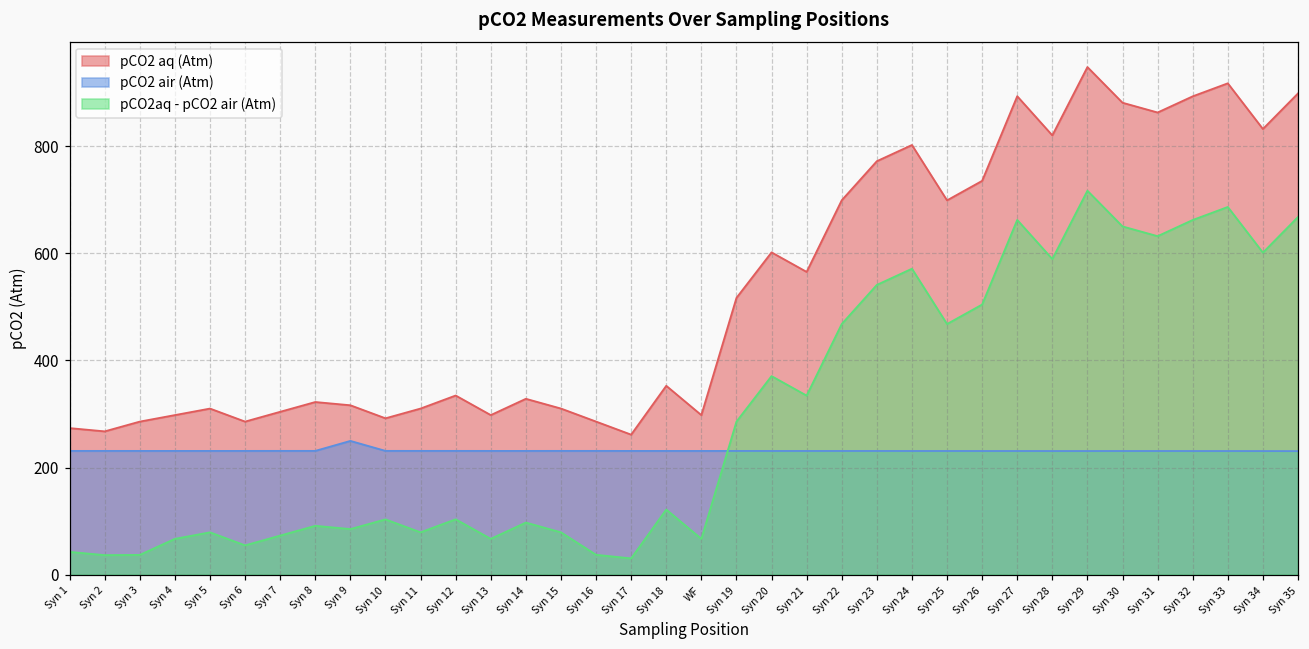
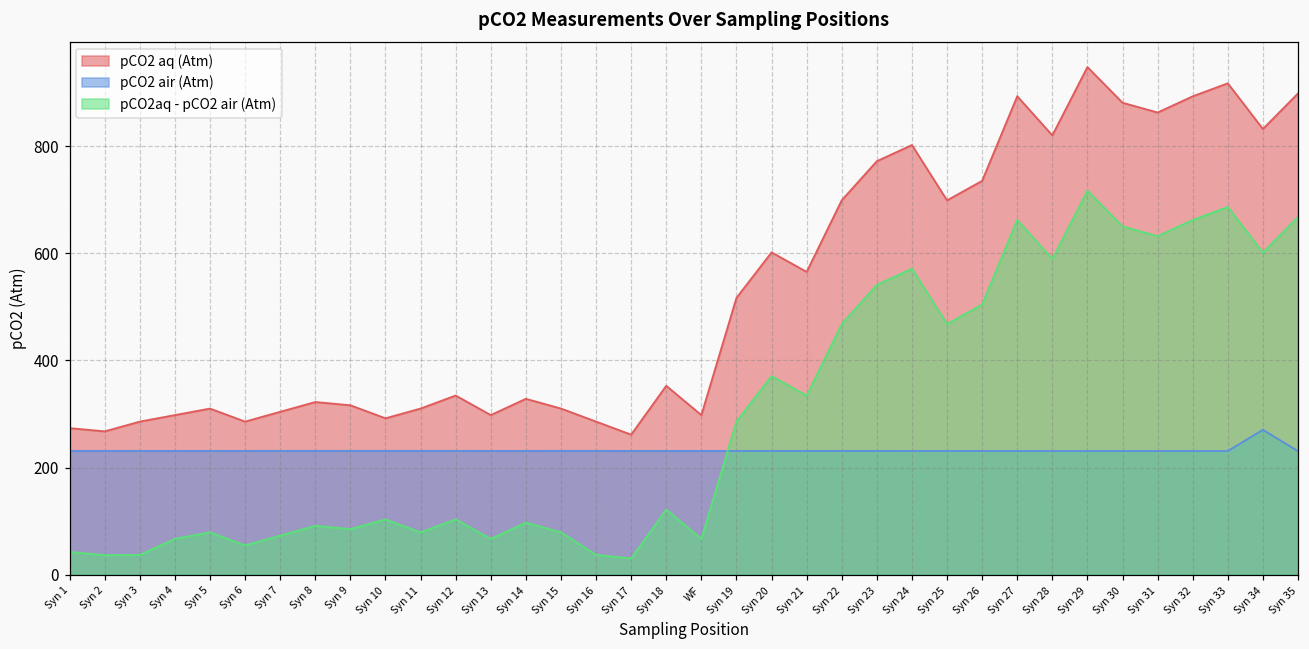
  {
    "pCO2 aq (Atm)": {
      "Syn 1": 270,
      "Syn 2": 270,
      "Syn 3": 290,
      "Syn 4": 300,
      "Syn 5": 310,
      "Syn 6": 290,
      "Syn 7": 300,
      "Syn 8": 320,
      "Syn 9": 320,
      "Syn 10": 290,
      "Syn 11": 310,
      "Syn 12": 330,
      "Syn 13": 300,
      "Syn 14": 330,
      "Syn 15": 310,
      "Syn 16": 290,
      "Syn 17": 260,
      "Syn 18": 350,
      "WF": 300,
      "Syn 19": 520,
      "Syn 20": 600,
      "Syn 21": 570,
      "Syn 22": 700,
      "Syn 23": 770,
      "Syn 24": 800,
      "Syn 25": 700,
      "Syn 26": 740,
      "Syn 27": 890,
      "Syn 28": 820,
      "Syn 29": 950,
      "Syn 30": 880,
      "Syn 31": 860,
      "Syn 32": 890,
      "Syn 33": 920,
      "Syn 34": 830,
      "Syn 35": 900
    },
    "pCO2 air (Atm)": {
      "Syn 1": 230,
      "Syn 2": 230,
      "Syn 3": 230,
      "Syn 4": 230,
      "Syn 5": 230,
      "Syn 6": 230,
      "Syn 7": 230,
      "Syn 8": 230,
-     "Syn 9": 250,
+     "Syn 9": 230,
      "Syn 10": 230,
      "Syn 11": 230,
      "Syn 12": 230,
      "Syn 13": 230,
      "Syn 14": 230,
      "Syn 15": 230,
      "Syn 16": 230,
      "Syn 17": 230,
      "Syn 18": 230,
      "WF": 230,
      "Syn 19": 230,
      "Syn 20": 230,
      "Syn 21": 230,
      "Syn 22": 230,
      "Syn 23": 230,
      "Syn 24": 230,
      "Syn 25": 230,
      "Syn 26": 230,
      "Syn 27": 230,
      "Syn 28": 230,
      "Syn 29": 230,
      "Syn 30": 230,
      "Syn 31": 230,
      "Syn 32": 230,
      "Syn 33": 230,
-     "Syn 34": 230,
+     "Syn 34": 270,
      "Syn 35": 230
    },
    "pCO2aq - pCO2 air (Atm)": {
      "Syn 1": 40,
      "Syn 2": 40,
      "Syn 3": 40,
      "Syn 4": 70,
      "Syn 5": 80,
      "Syn 6": 50,
      "Syn 7": 70,
      "Syn 8": 90,
      "Syn 9": 90,
      "Syn 10": 100,
      "Syn 11": 80,
      "Syn 12": 100,
      "Syn 13": 70,
      "Syn 14": 100,
      "Syn 15": 80,
      "Syn 16": 40,
      "Syn 17": 30,
      "Syn 18": 120,
      "WF": 70,
      "Syn 19": 290,
      "Syn 20": 370,
      "Syn 21": 330,
      "Syn 22": 470,
      "Syn 23": 540,
      "Syn 24": 570,
      "Syn 25": 470,
      "Syn 26": 500,
      "Syn 27": 660,
      "Syn 28": 590,
      "Syn 29": 720,
      "Syn 30": 650,
      "Syn 31": 630,
      "Syn 32": 660,
      "Syn 33": 690,
      "Syn 34": 600,
      "Syn 35": 670
    }
  }
